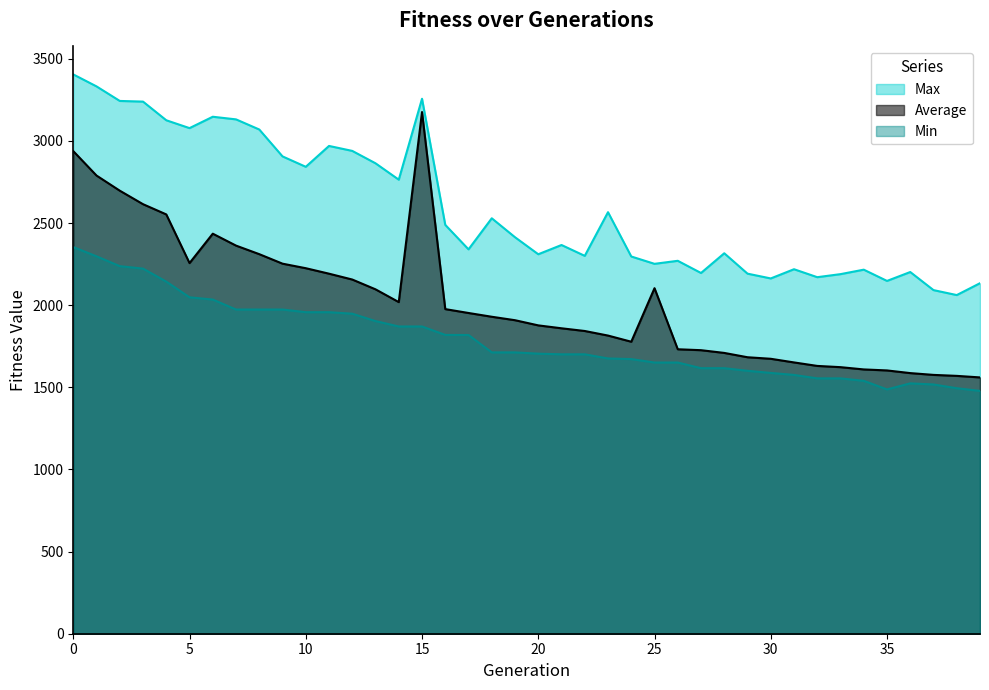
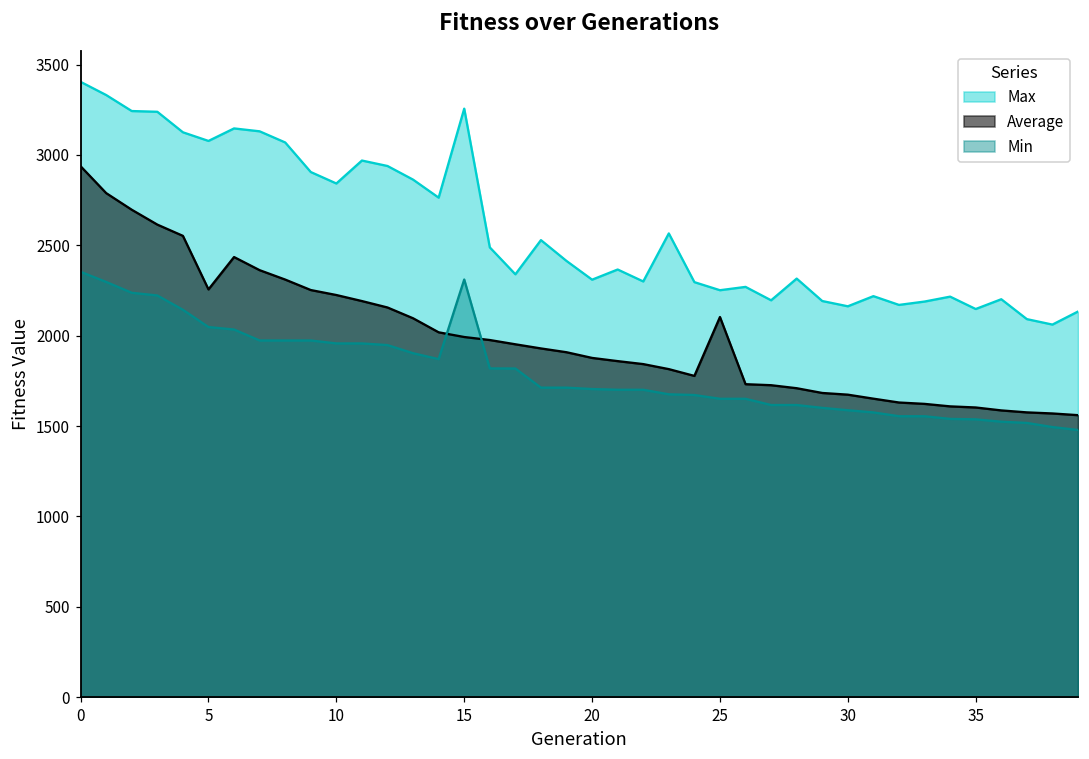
  {
    "Max": {
      "0": 3400,
      "5": 3080,
      "10": 2840,
      "15": 3260,
      "20": 2310,
      "25": 2250,
      "30": 2160,
      "35": 2150
    },
    "Average": {
      "0": 2940,
      "5": 2260,
      "10": 2220,
-     "15": 3180,
+     "15": 1990,
      "20": 1880,
      "25": 2100,
      "30": 1670,
      "35": 1600
    },
    "Min": {
      "0": 2350,
      "5": 2050,
      "10": 1960,
-     "15": 1870,
+     "15": 2310,
      "20": 1700,
      "25": 1650,
      "30": 1590,
-     "35": 1490
+     "35": 1540
    }
  }
